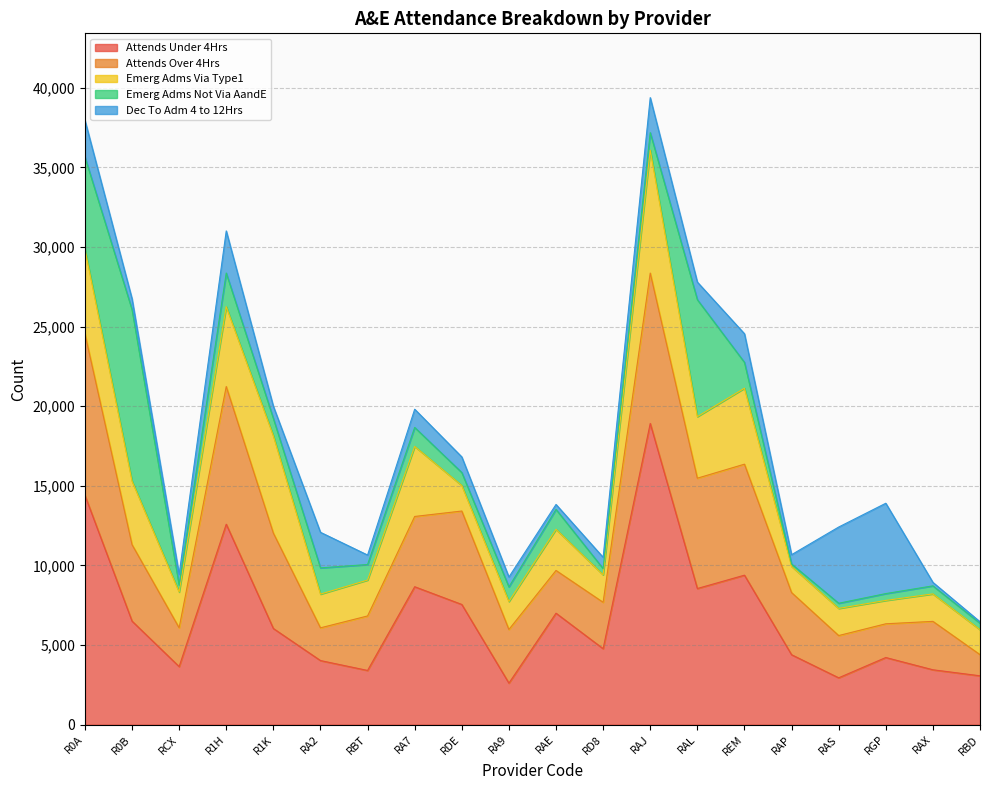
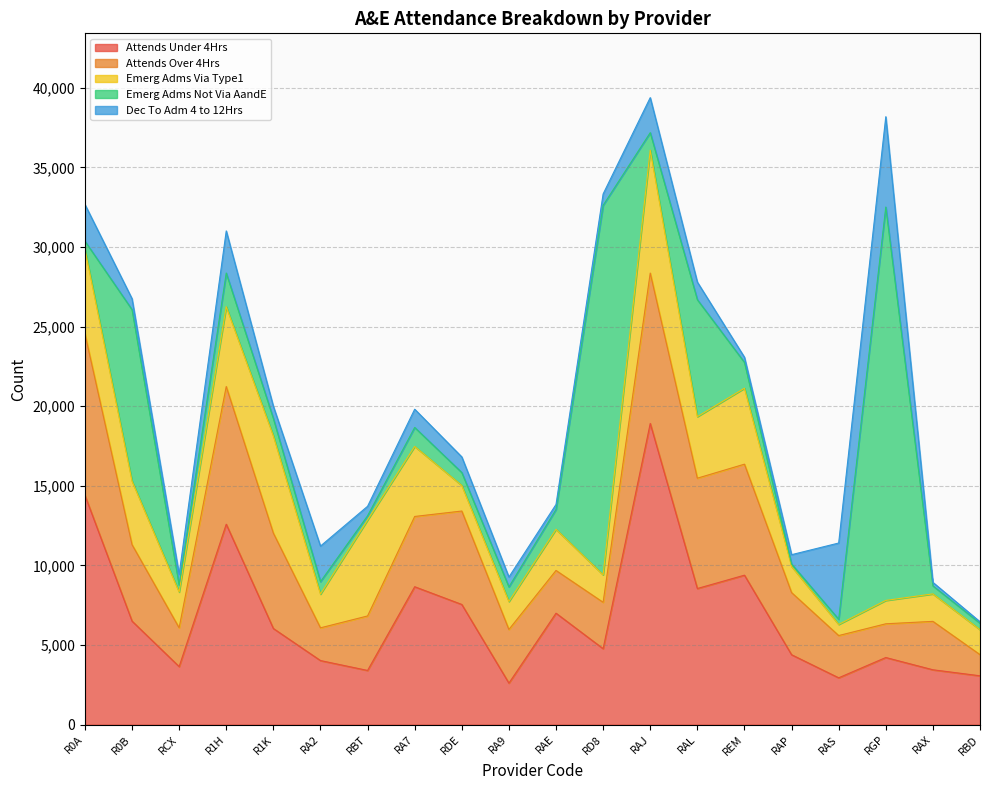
  {
    "Emerg Adms Via Type1": {
      "R0A": "5,300",
      "R0B": "4,000",
      "RCX": "2,200",
      "R1H": "5,000",
      "R1K": "6,100",
      "RA2": "2,100",
-     "RBT": "2,300",
+     "RBT": "6,000",
      "RA7": "4,400",
      "RDE": "1,600",
      "RA9": "1,800",
      "RAE": "2,600",
      "RD8": "1,700",
      "RAJ": "7,700",
      "RAL": "3,900",
      "REM": "4,800",
-     "RAS": "1,700",
+     "RAS": "700",
      "RGP": "1,500",
      "RAX": "1,700",
      "RBD": "1,600"
    },
    "Emerg Adms Not Via AandE": {
-     "R0A": "5,800",
+     "R0A": "500",
      "R0B": "10,800",
      "RCX": "400",
      "R1H": "2,100",
      "R1K": "1,100",
-     "RA2": "1,600",
-     "RBT": "1,000",
+     "RA2": "800",
+     "RBT": "300",
      "RA7": "1,200",
      "RDE": "800",
      "RA9": "900",
      "RAE": "1,200",
-     "RD8": "400",
+     "RD8": "23,200",
      "RAJ": "1,100",
      "RAL": "7,300",
      "REM": "1,600",
      "RAS": "300",
-     "RGP": "400",
+     "RGP": "24,700",
      "RAX": "500"
    },
    "Dec To Adm 4 to 12Hrs": {
      "R0A": "2,300",
      "R0B": "700",
      "RCX": "700",
      "R1H": "2,600",
      "R1K": "800",
      "RA2": "2,200",
      "RBT": "600",
      "RA7": "1,100",
      "RDE": "1,000",
      "RA9": "600",
      "RAE": "300",
      "RD8": "700",
      "RAJ": "2,200",
      "RAL": "1,100",
-     "REM": "1,800",
+     "REM": "300",
      "RAP": "600",
      "RAS": "4,800",
      "RGP": "5,700",
      "RAX": "200"
    }
  }
